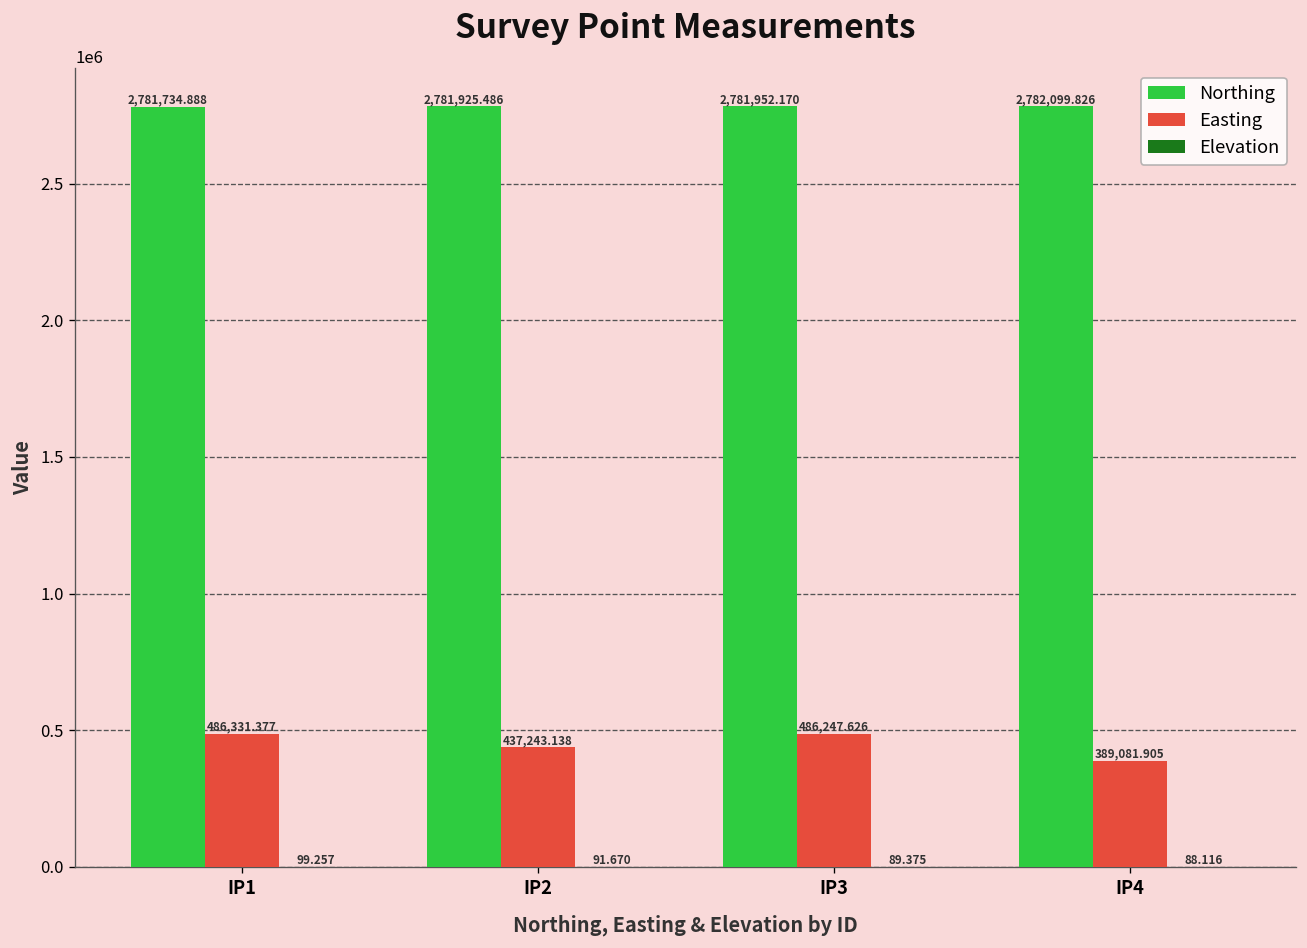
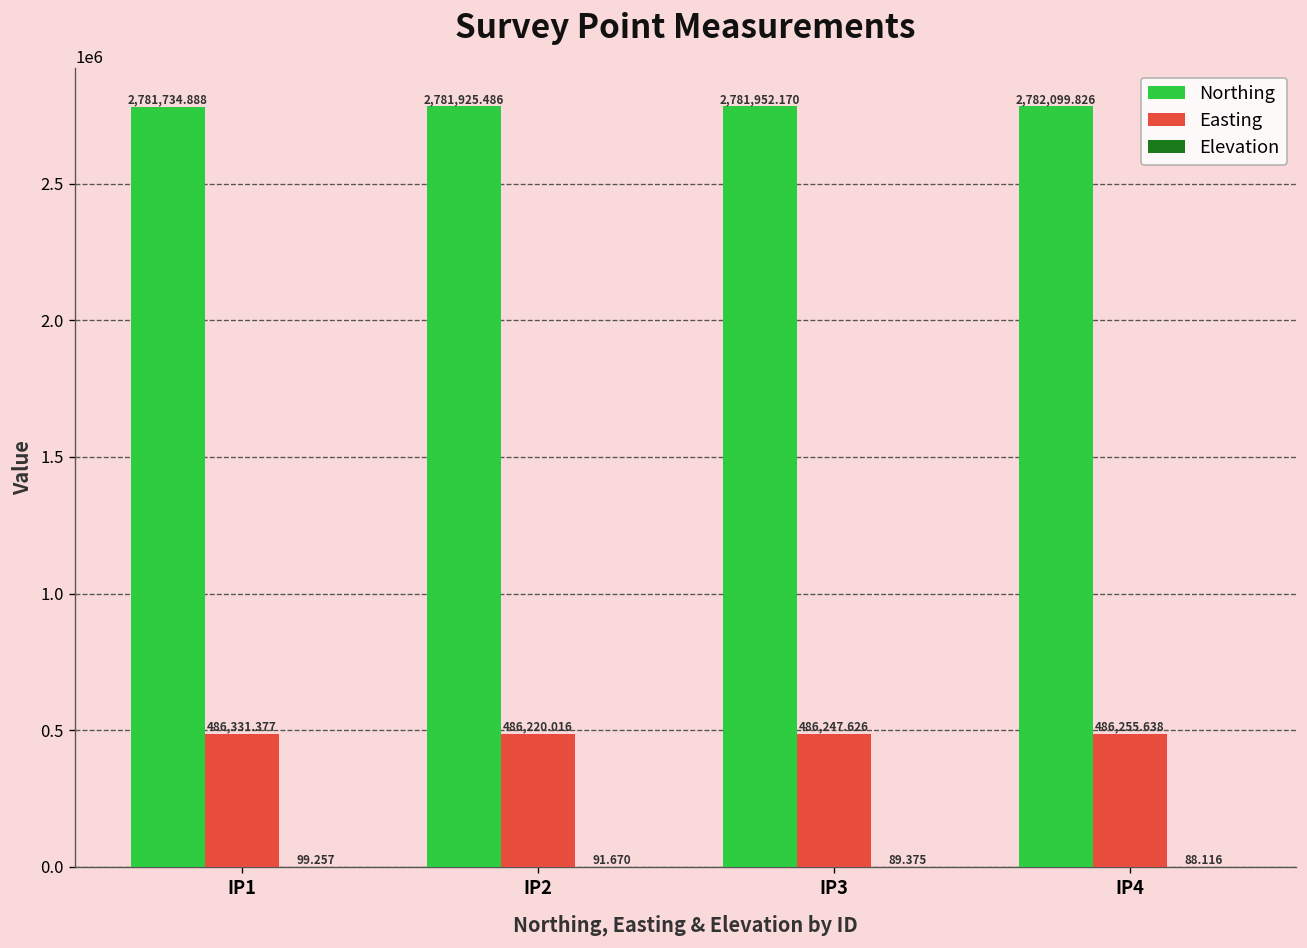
  {
    "Northing": {
      "IP1": "2,781,734.888",
      "IP2": "2,781,925.486",
      "IP3": "2,781,952.170",
      "IP4": "2,782,099.826"
    },
    "Easting": {
      "IP1": "486,331.377",
-     "IP2": "437,243.138",
+     "IP2": "486,220.016",
      "IP3": "486,247.626",
-     "IP4": "389,081.905"
+     "IP4": "486,255.638"
    },
    "Elevation": {
      "IP1": "99.257",
      "IP2": "91.670",
      "IP3": "89.375",
      "IP4": "88.116"
    }
  }
